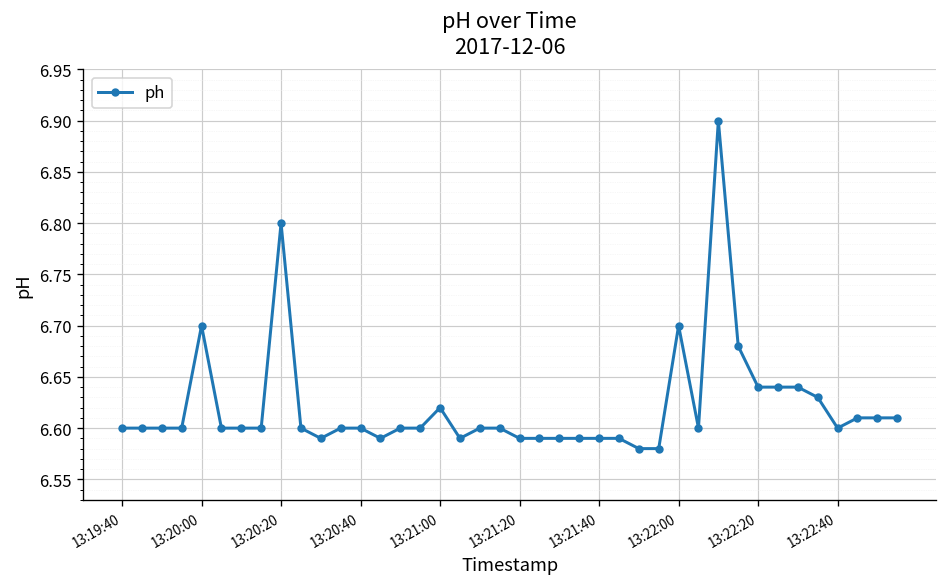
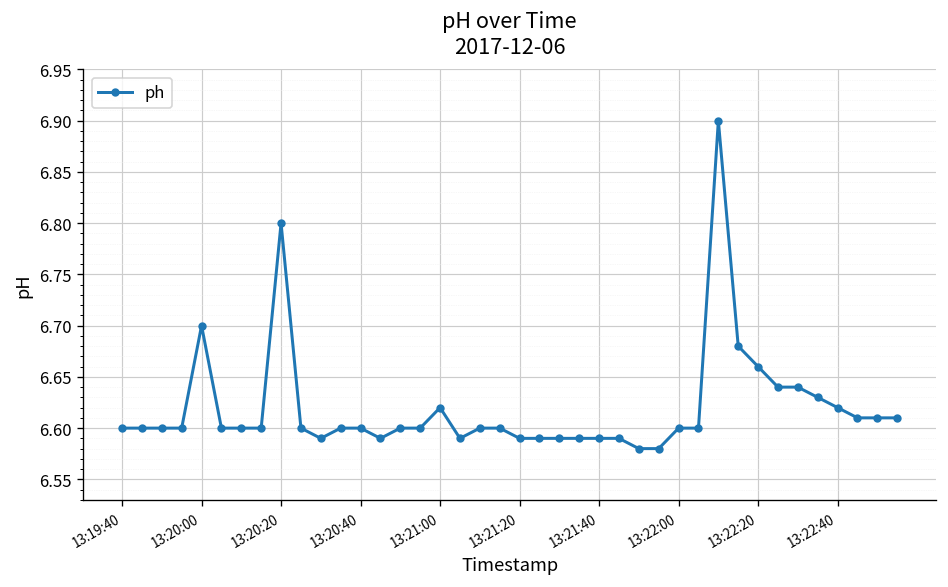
  {
    "13:19:40": 6.60,
    "13:20:00": 6.70,
    "13:20:20": 6.80,
    "13:20:40": 6.60,
    "13:21:00": 6.62,
    "13:21:20": 6.59,
    "13:21:40": 6.59,
-   "13:22:00": 6.7,
-   "13:22:20": 6.64,
-   "13:22:40": 6.60
+   "13:22:00": 6.6,
+   "13:22:20": 6.66,
+   "13:22:40": 6.62
  }
